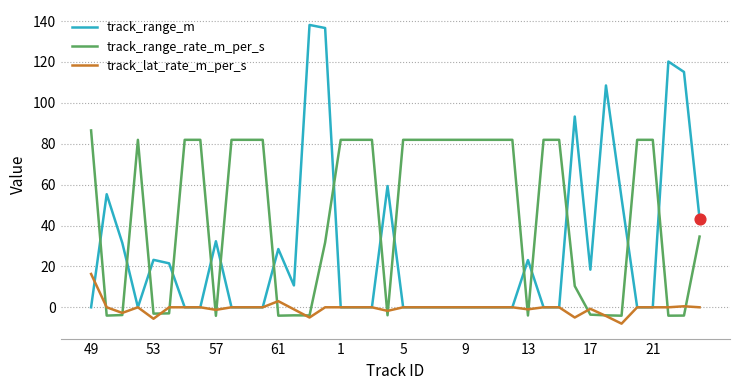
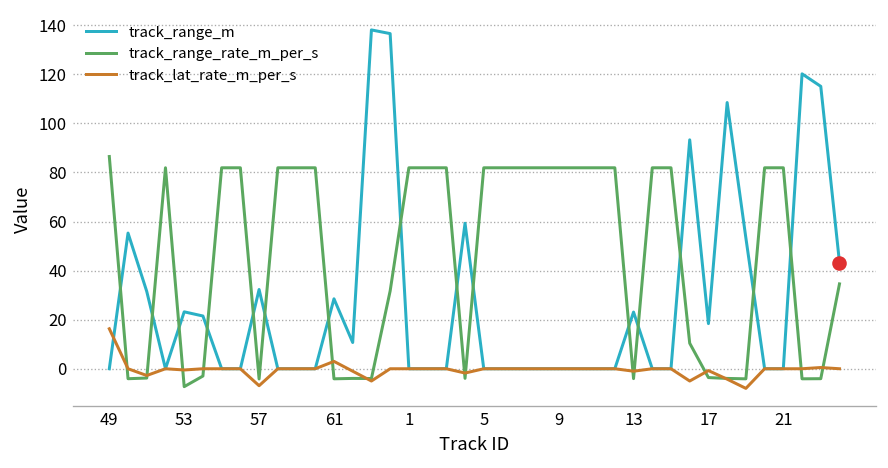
  {
    "track_range_m": {
      "49": 0,
      "53": 23,
      "57": 32,
      "61": 29
    },
    "track_range_rate_m_per_s": {
      "49": 87,
-     "53": -3,
+     "53": -7,
      "57": -4,
      "61": -4
    },
    "track_lat_rate_m_per_s": {
      "49": 16,
-     "53": -6,
-     "57": -1,
+     "53": -1,
+     "57": -7,
      "61": 3
    }
  }
